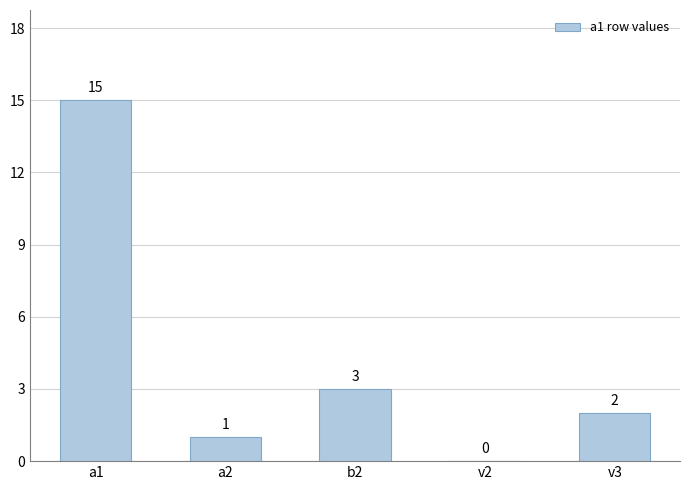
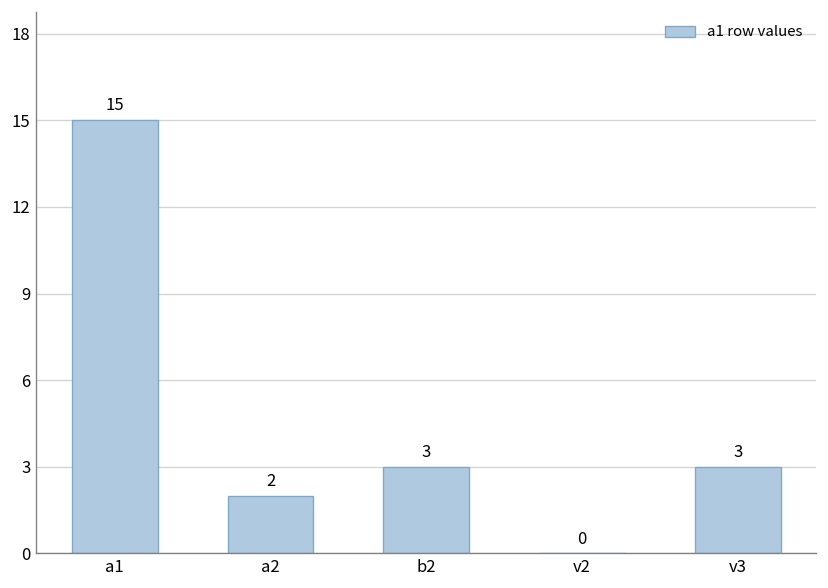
  {
    "a1": 15,
-   "a2": 1,
+   "a2": 2,
    "b2": 3,
    "v2": 0,
-   "v3": 2
+   "v3": 3
  }
